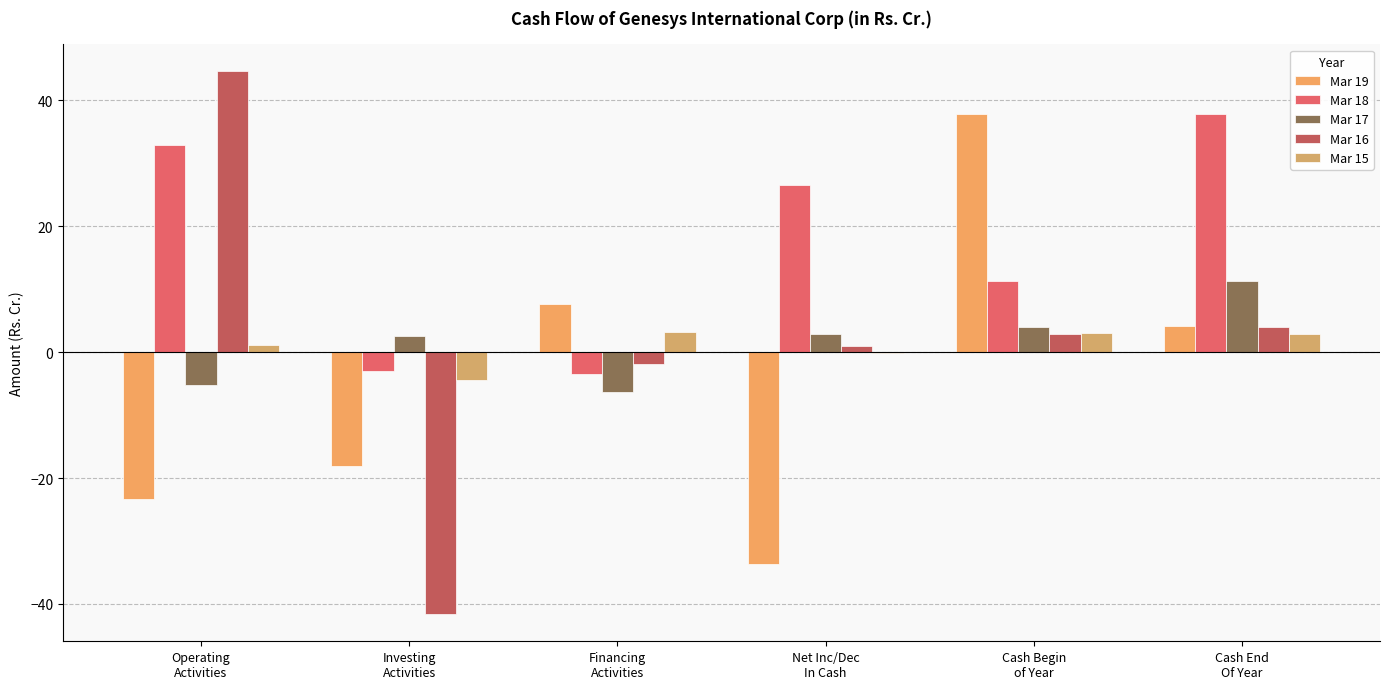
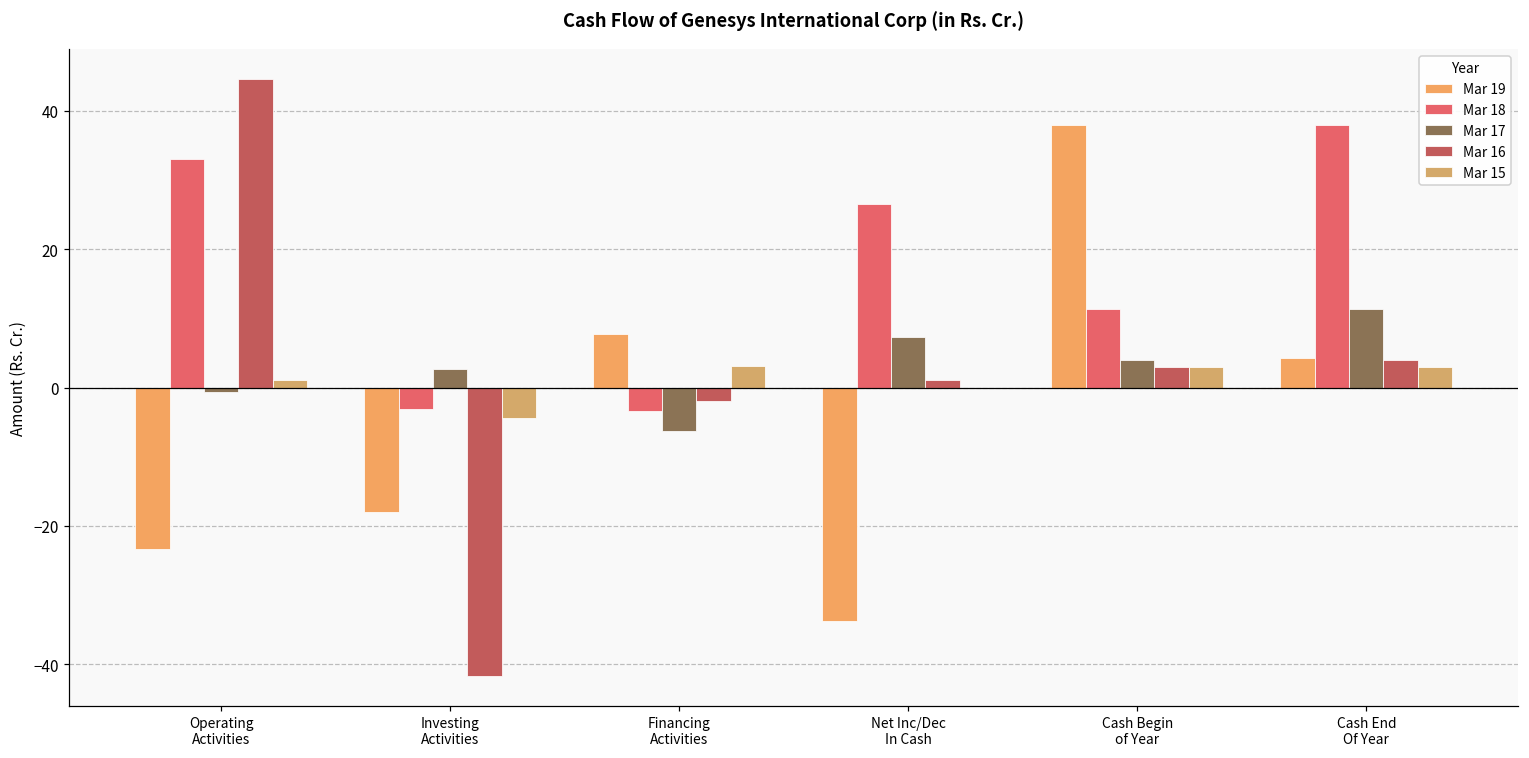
  {
    "Mar 17": {
-     "Operating Activities": -5,
+     "Operating Activities": -1,
      "Investing Activities": 3,
      "Financing Activities": -6,
-     "Net Inc/Dec In Cash": 3,
+     "Net Inc/Dec In Cash": 7,
      "Cash Begin of Year": 4,
      "Cash End Of Year": 11
    }
  }
